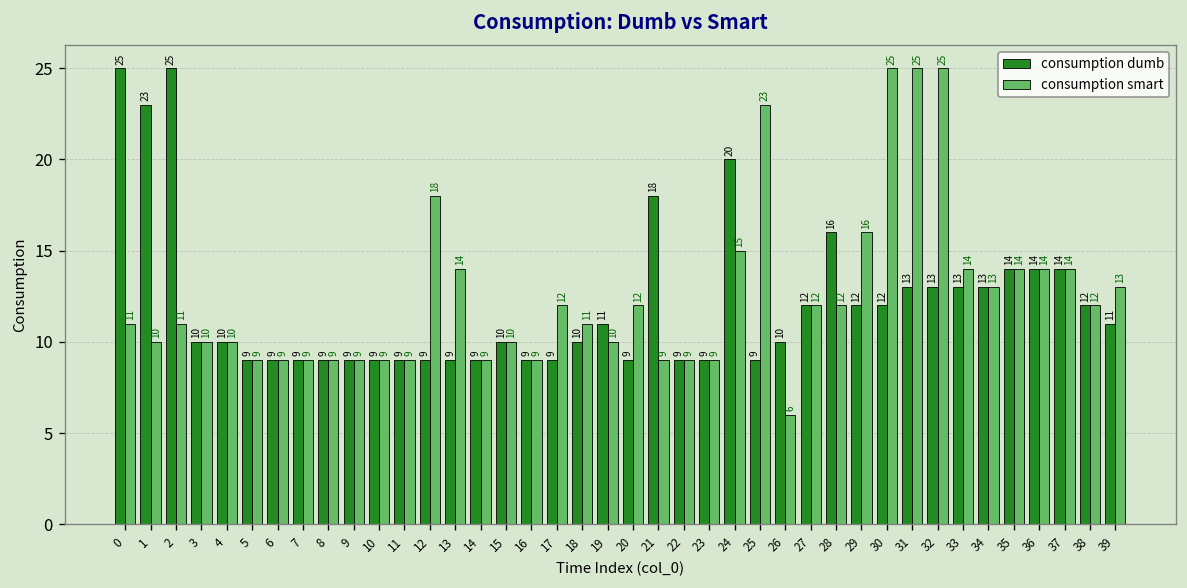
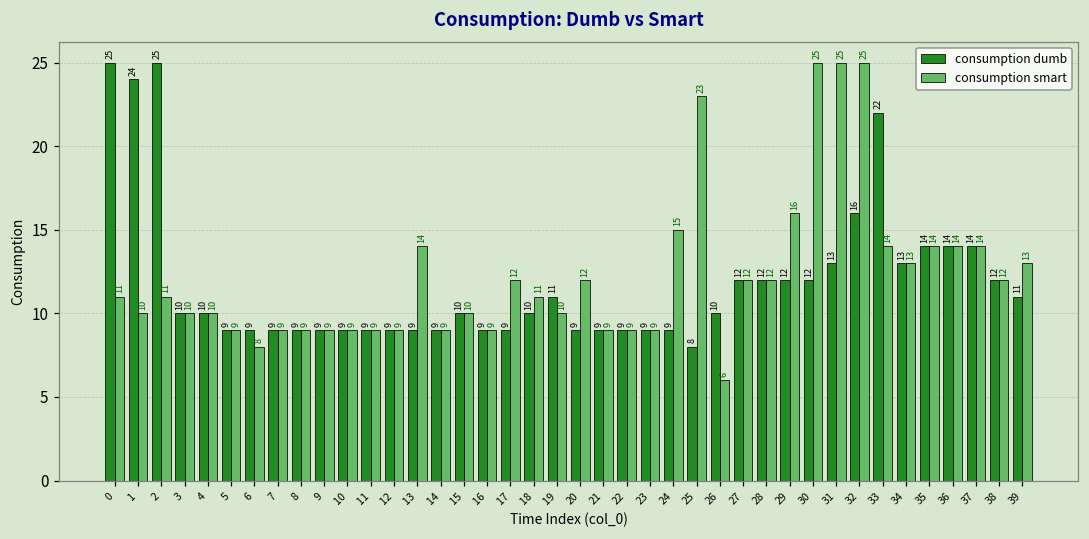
  {
    "consumption dumb": {
      "0": 25,
-     "1": 23,
+     "1": 24,
      "2": 25,
      "3": 10,
      "4": 10,
      "5": 9,
      "6": 9,
      "7": 9,
      "8": 9,
      "9": 9,
      "10": 9,
      "11": 9,
      "12": 9,
      "13": 9,
      "14": 9,
      "15": 10,
      "16": 9,
      "17": 9,
      "18": 10,
      "19": 11,
      "20": 9,
-     "21": 18,
+     "21": 9,
      "22": 9,
      "23": 9,
-     "24": 20,
-     "25": 9,
+     "24": 9,
+     "25": 8,
      "26": 10,
      "27": 12,
-     "28": 16,
+     "28": 12,
      "29": 12,
      "30": 12,
      "31": 13,
-     "32": 13,
-     "33": 13,
+     "32": 16,
+     "33": 22,
      "34": 13,
      "35": 14,
      "36": 14,
      "37": 14,
      "38": 12,
      "39": 11
    },
    "consumption smart": {
      "0": 11,
      "1": 10,
      "2": 11,
      "3": 10,
      "4": 10,
      "5": 9,
-     "6": 9,
+     "6": 8,
      "7": 9,
      "8": 9,
      "9": 9,
      "10": 9,
      "11": 9,
-     "12": 18,
+     "12": 9,
      "13": 14,
      "14": 9,
      "15": 10,
      "16": 9,
      "17": 12,
      "18": 11,
      "19": 10,
      "20": 12,
      "21": 9,
      "22": 9,
      "23": 9,
      "24": 15,
      "25": 23,
      "26": 6,
      "27": 12,
      "28": 12,
      "29": 16,
      "30": 25,
      "31": 25,
      "32": 25,
      "33": 14,
      "34": 13,
      "35": 14,
      "36": 14,
      "37": 14,
      "38": 12,
      "39": 13
    }
  }
